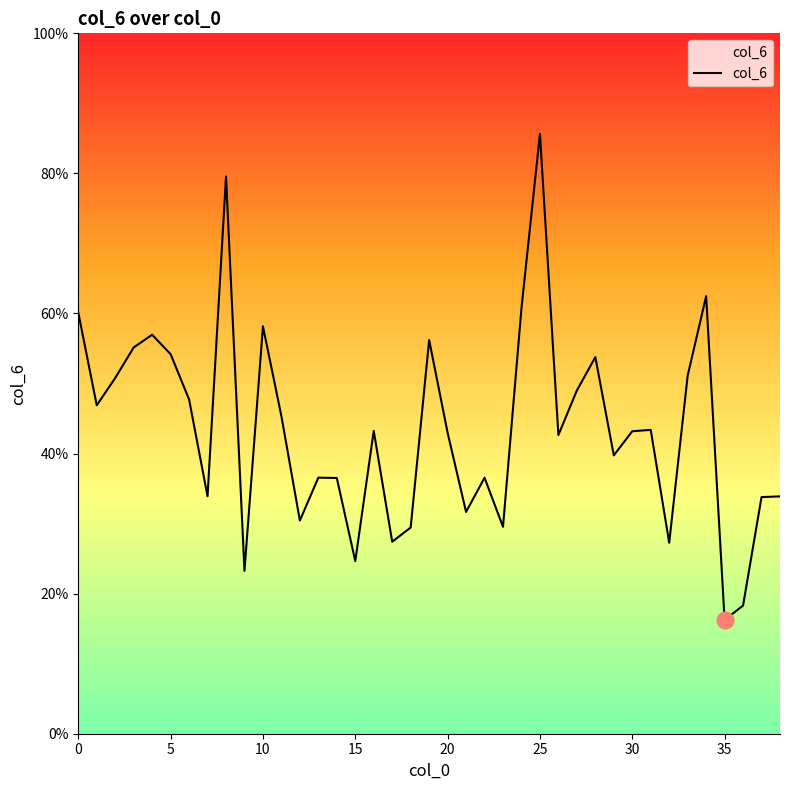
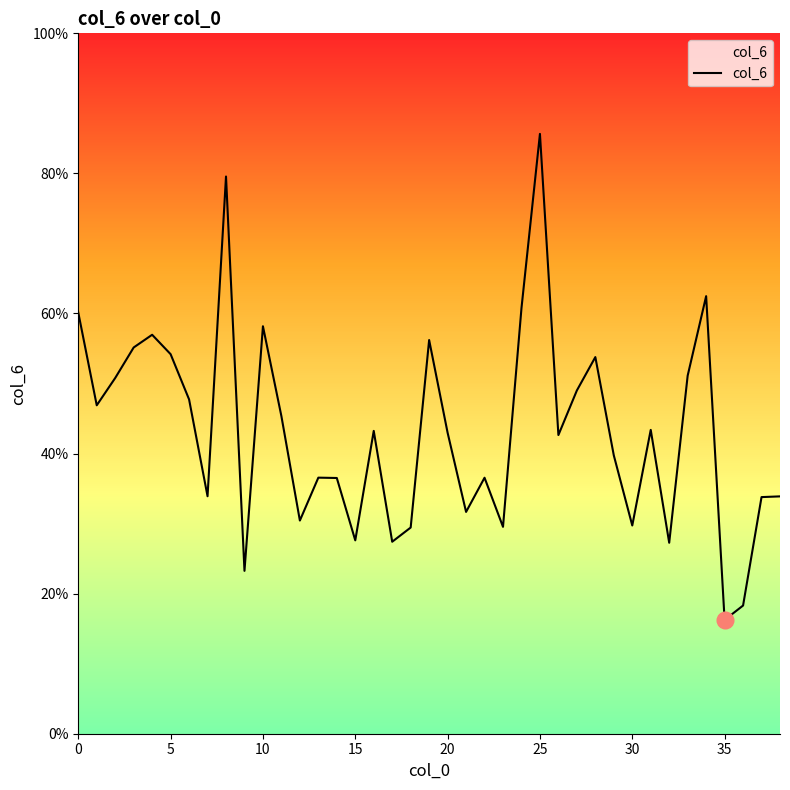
  {
    "col_6": {
      "0": "60%",
      "5": "54%",
      "10": "58%",
-     "15": "25%",
+     "15": "28%",
      "20": "43%",
      "25": "86%",
-     "30": "43%"
+     "30": "30%"
    }
  }
